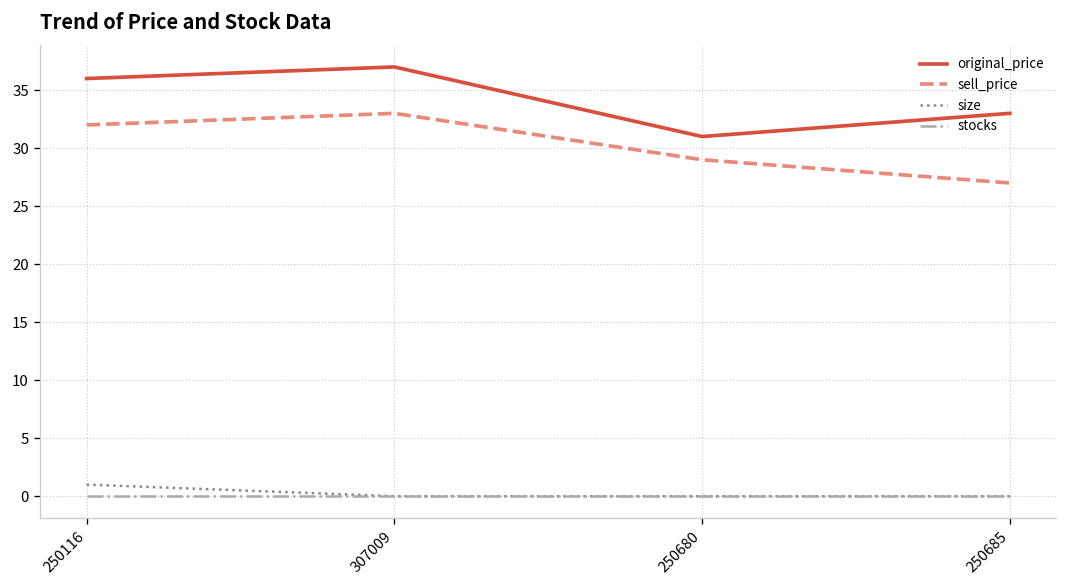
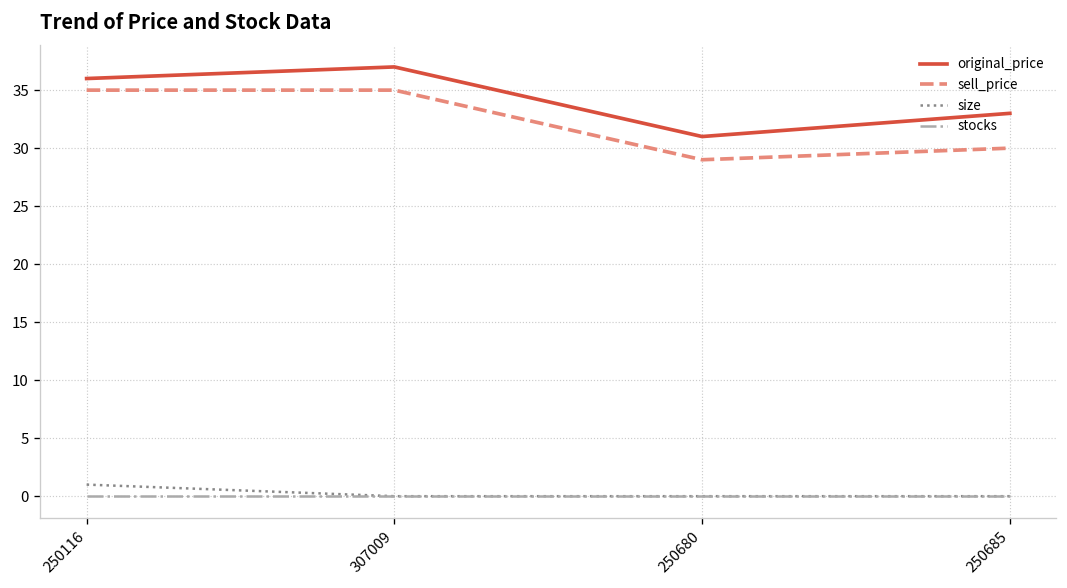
  {
    "original_price": {
      "250116": 36,
      "307009": 37,
      "250680": 31,
      "250685": 33
    },
    "sell_price": {
-     "250116": 32,
-     "307009": 33,
+     "250116": 35,
+     "307009": 35,
      "250680": 29,
-     "250685": 27
+     "250685": 30
    }
  }
